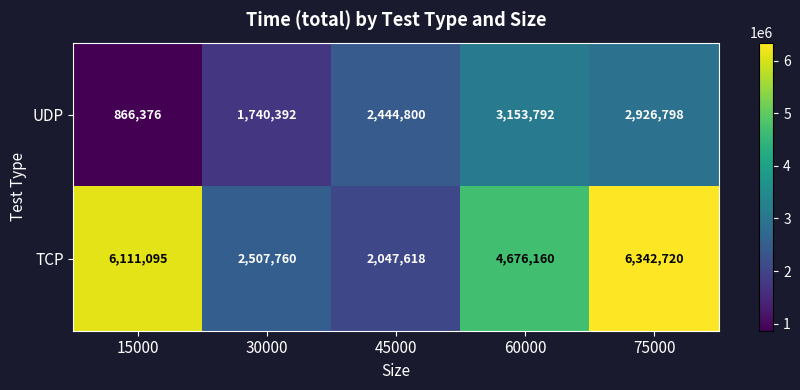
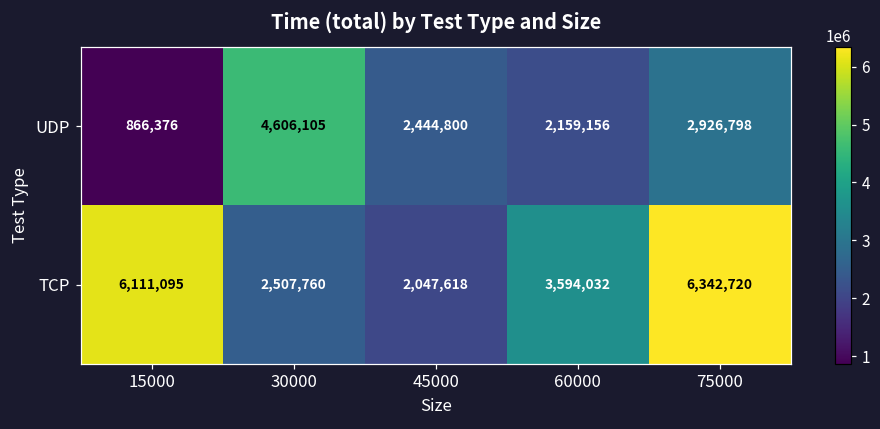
  {
    "UDP": {
      "15000": "866,376",
-     "30000": "1,740,392",
+     "30000": "4,606,105",
      "45000": "2,444,800",
-     "60000": "3,153,792",
+     "60000": "2,159,156",
      "75000": "2,926,798"
    },
    "TCP": {
      "15000": "6,111,095",
      "30000": "2,507,760",
      "45000": "2,047,618",
-     "60000": "4,676,160",
+     "60000": "3,594,032",
      "75000": "6,342,720"
    }
  }
